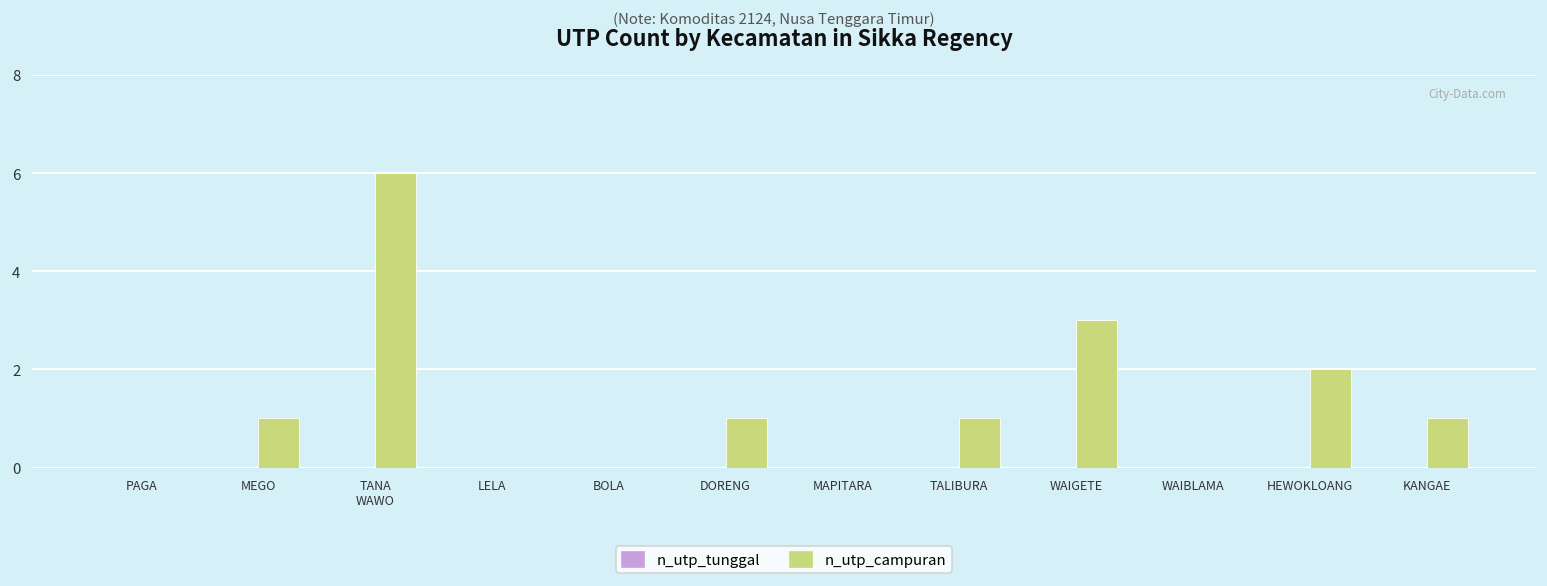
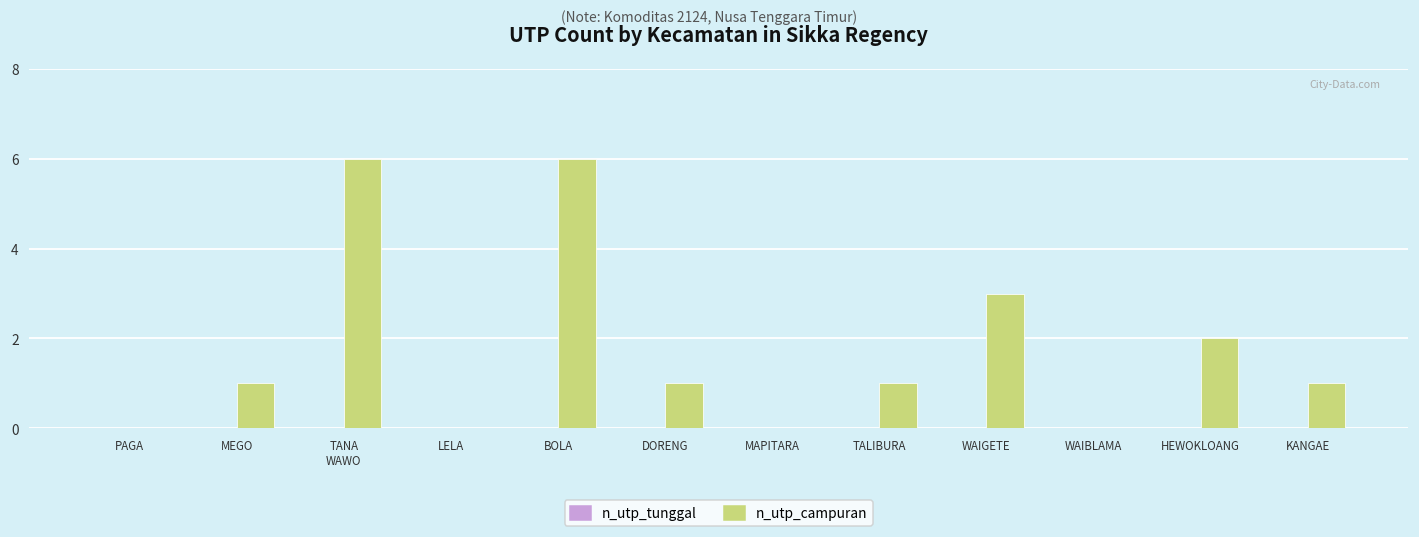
  {
    "n_utp_tunggal": {
      "PAGA": 0,
      "MEGO": 0,
      "TANA WAWO": 0,
      "LELA": 0,
      "BOLA": 0,
      "DORENG": 0,
      "MAPITARA": 0,
      "TALIBURA": 0,
      "WAIGETE": 0,
      "WAIBLAMA": 0,
      "HEWOKLOANG": 0,
      "KANGAE": 0
    },
    "n_utp_campuran": {
      "PAGA": 0,
      "MEGO": 1,
      "TANA WAWO": 6,
      "LELA": 0,
-     "BOLA": 0,
+     "BOLA": 6,
      "DORENG": 1,
      "MAPITARA": 0,
      "TALIBURA": 1,
      "WAIGETE": 3,
      "WAIBLAMA": 0,
      "HEWOKLOANG": 2,
      "KANGAE": 1
    }
  }
